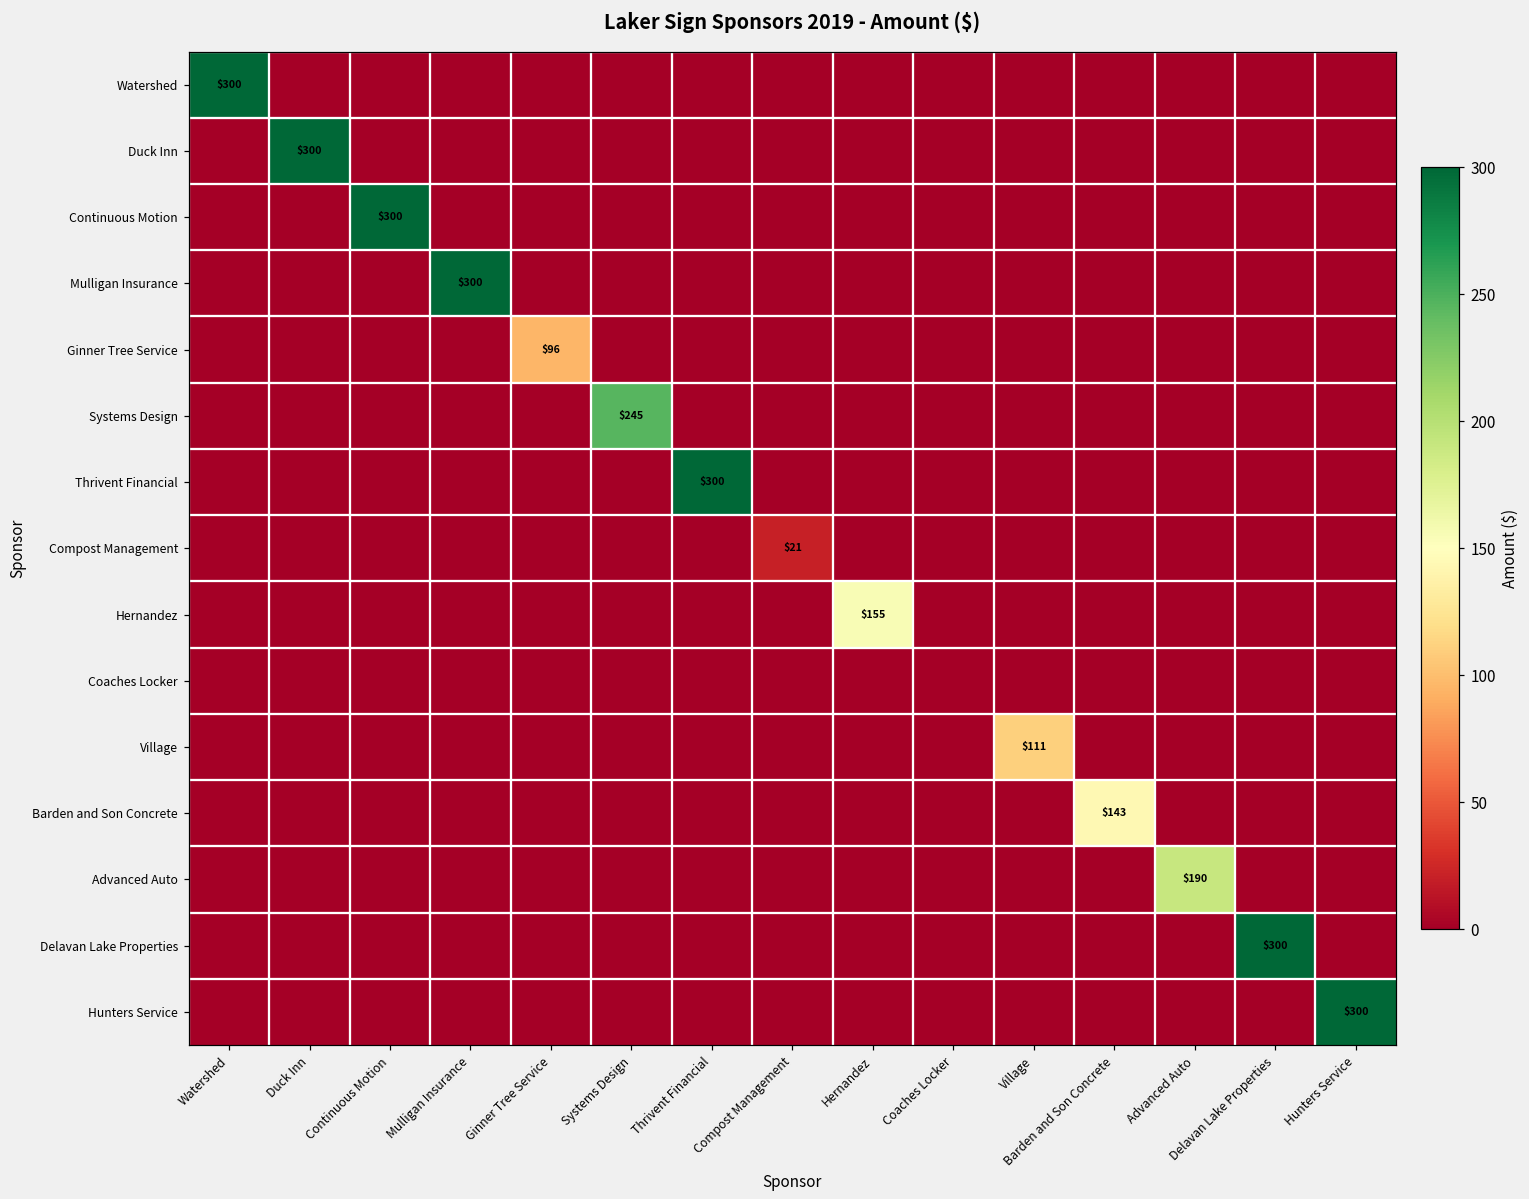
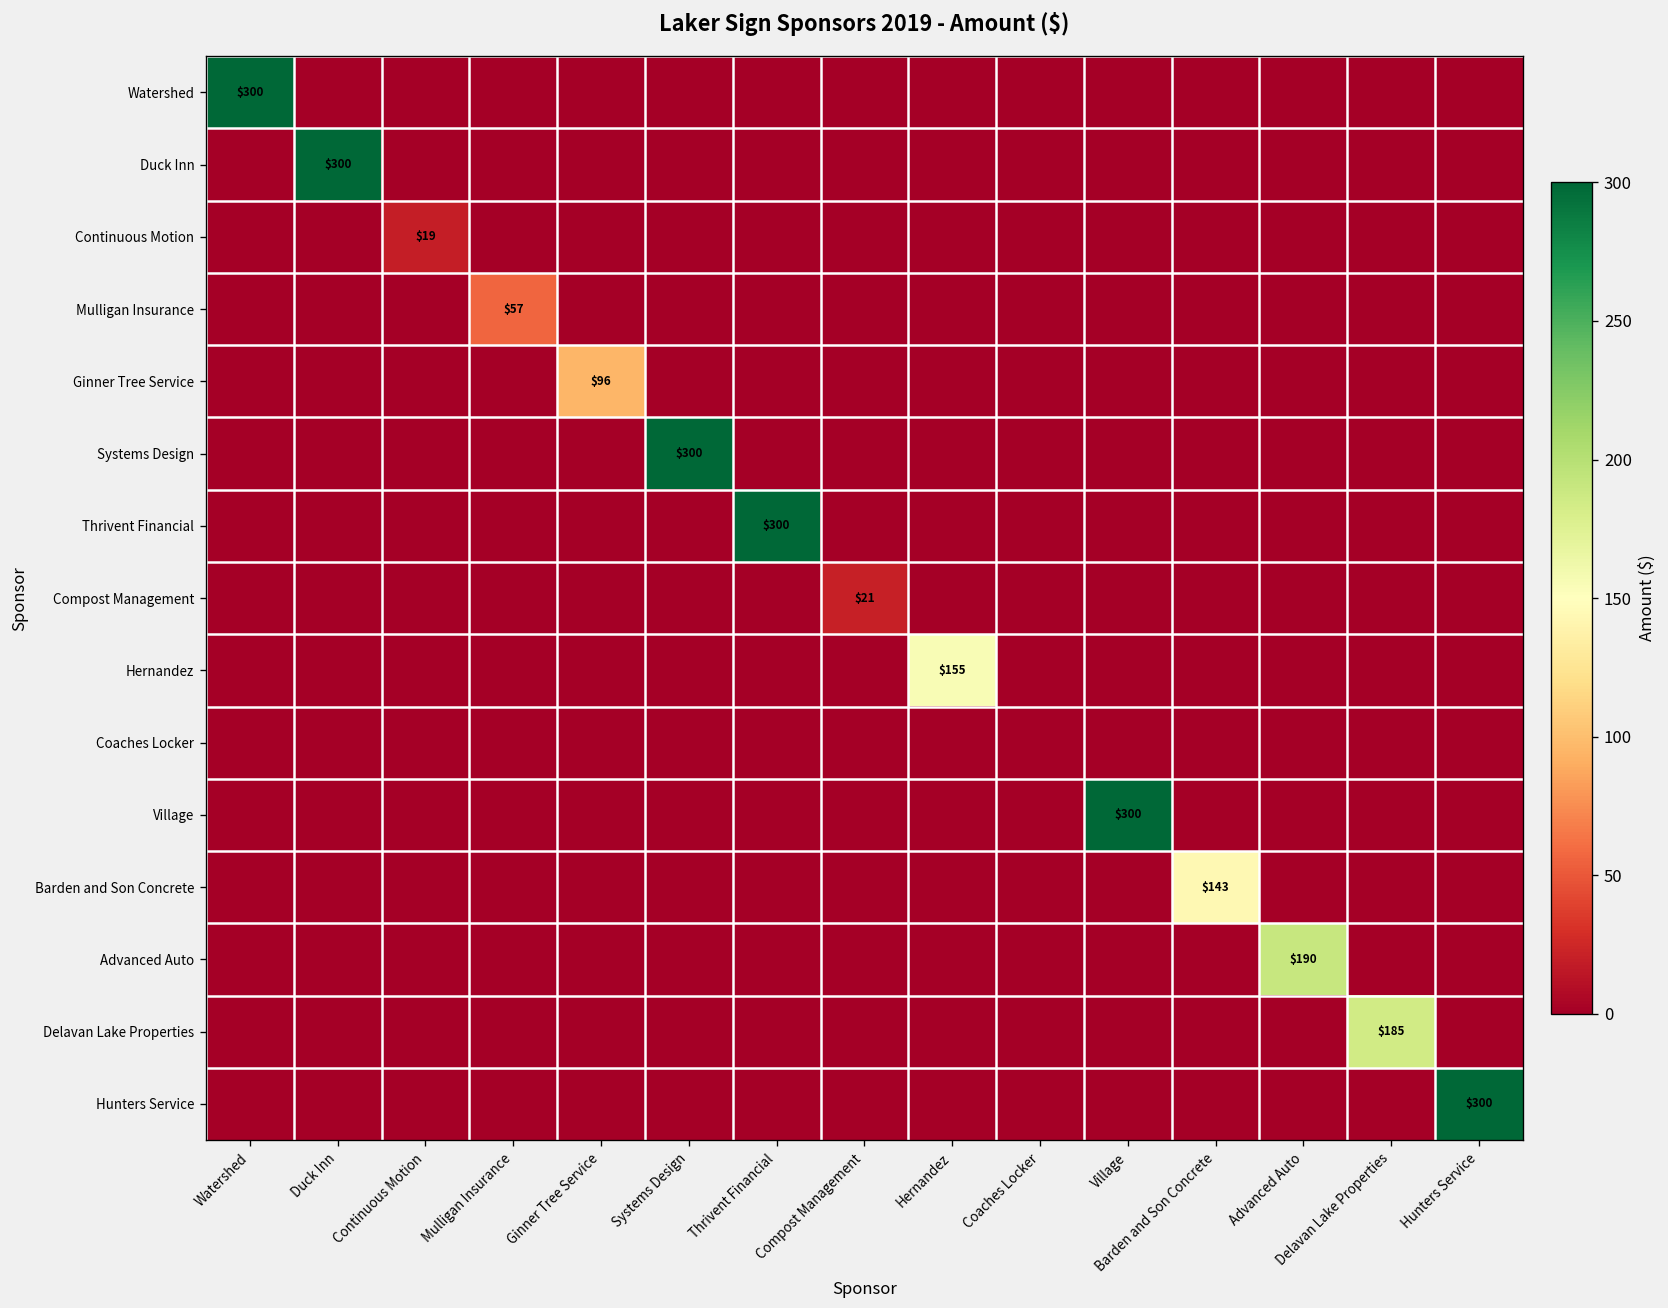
  {
    "Watershed": {
      "Watershed": "$300"
    },
    "Duck Inn": {
      "Duck Inn": "$300"
    },
    "Continuous Motion": {
-     "Continuous Motion": "$300"
+     "Continuous Motion": "$19"
    },
    "Mulligan Insurance": {
-     "Mulligan Insurance": "$300"
+     "Mulligan Insurance": "$57"
    },
    "Ginner Tree Service": {
      "Ginner Tree Service": "$96"
    },
    "Systems Design": {
-     "Systems Design": "$245"
+     "Systems Design": "$300"
    },
    "Thrivent Financial": {
      "Thrivent Financial": "$300"
    },
    "Compost Management": {
      "Compost Management": "$21"
    },
    "Hernandez": {
      "Hernandez": "$155"
    },
    "Village": {
-     "Village": "$111"
+     "Village": "$300"
    },
    "Barden and Son Concrete": {
      "Barden and Son Concrete": "$143"
    },
    "Advanced Auto": {
      "Advanced Auto": "$190"
    },
    "Delavan Lake Properties": {
-     "Delavan Lake Properties": "$300"
+     "Delavan Lake Properties": "$185"
    },
    "Hunters Service": {
      "Hunters Service": "$300"
    }
  }
